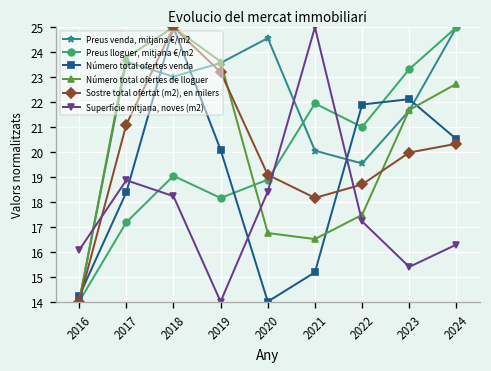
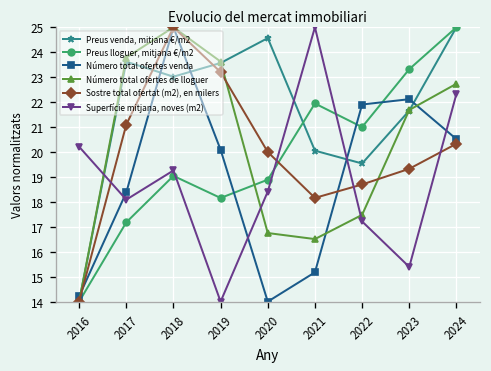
  {
    "Sostre total ofertat (m2), en milers": {
      "2017": 21.1,
-     "2020": 19.1,
+     "2020": 20.0,
      "2021": 18.2,
      "2022": 18.7,
-     "2023": 20.0,
+     "2023": 19.3,
      "2024": 20.3
    },
    "Superfície mitjana, noves (m2)": {
-     "2016": 16.1,
-     "2017": 18.9,
-     "2018": 18.2,
+     "2016": 20.2,
+     "2017": 18.1,
+     "2018": 19.3,
      "2019": 14.0,
      "2020": 18.4,
      "2021": 25.0,
      "2022": 17.2,
      "2023": 15.4,
-     "2024": 16.3
+     "2024": 22.3
    }
  }
